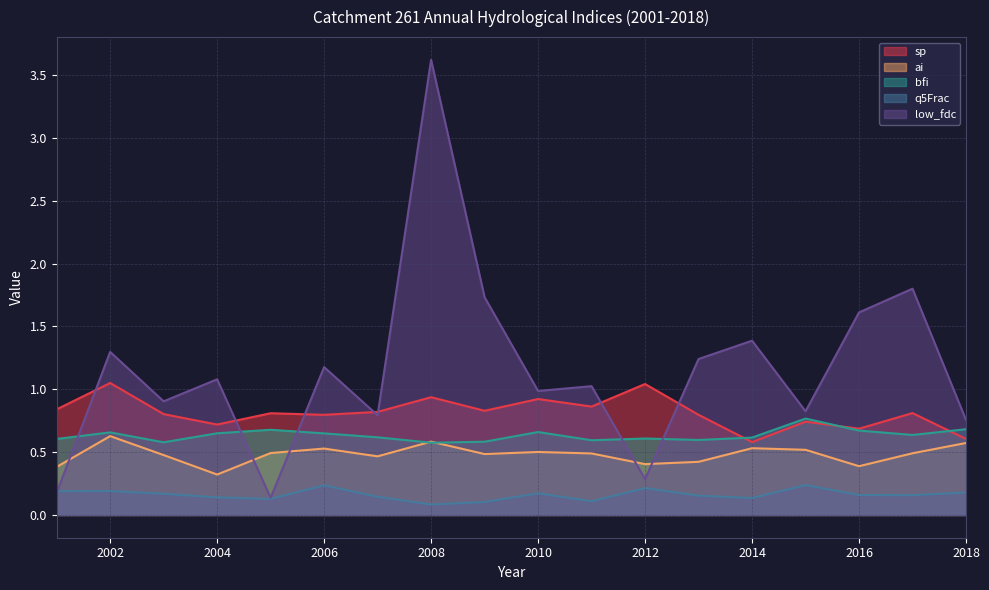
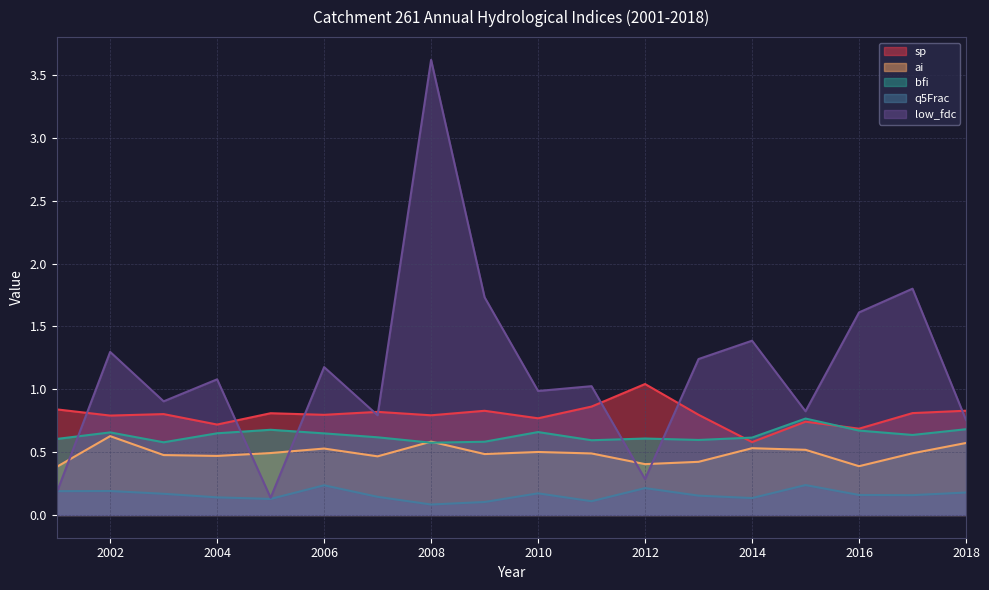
  {
    "sp": {
-     "2002": 1.05,
+     "2002": 0.79,
      "2004": 0.72,
      "2006": 0.80,
-     "2008": 0.94,
-     "2010": 0.92,
+     "2008": 0.79,
+     "2010": 0.77,
      "2012": 1.04,
      "2014": 0.58,
-     "2018": 0.61
+     "2018": 0.83
    },
    "ai": {
      "2002": 0.63,
-     "2004": 0.32,
+     "2004": 0.47,
      "2006": 0.53,
      "2010": 0.50,
      "2012": 0.40,
      "2014": 0.53,
      "2016": 0.39,
      "2018": 0.57
    }
  }
